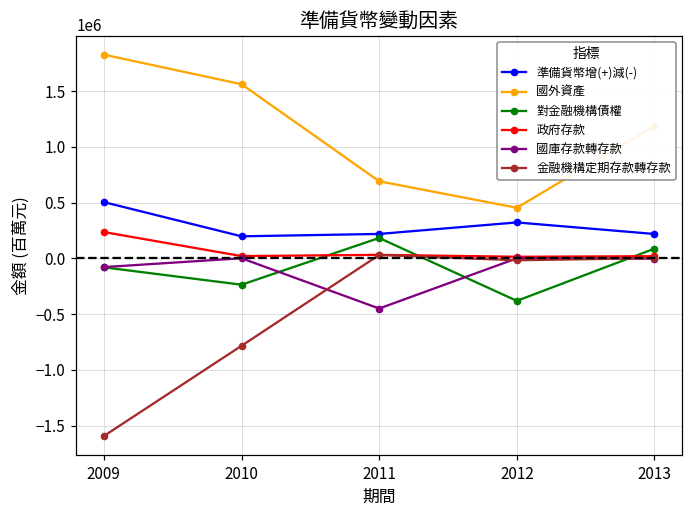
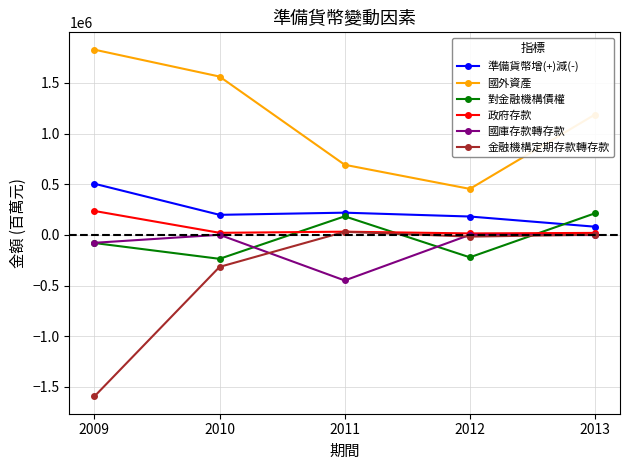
  {
    "準備貨幣增(+)減(-)": {
      "2009": 500000,
      "2010": 200000,
      "2011": 220000,
-     "2012": 320000,
-     "2013": 220000
+     "2012": 180000,
+     "2013": 80000
    },
    "國外資產": {
      "2009": 1830000,
      "2010": 1560000,
      "2011": 690000,
      "2012": 450000
    },
    "對金融機構債權": {
      "2010": -240000,
      "2011": 180000,
-     "2012": -380000,
-     "2013": 90000
+     "2012": -220000,
+     "2013": 210000
    },
    "政府存款": {
      "2009": 240000
    },
    "國庫存款轉存款": {
      "2011": -450000
    },
    "金融機構定期存款轉存款": {
      "2009": -1590000,
-     "2010": -780000
+     "2010": -320000
    }
  }
